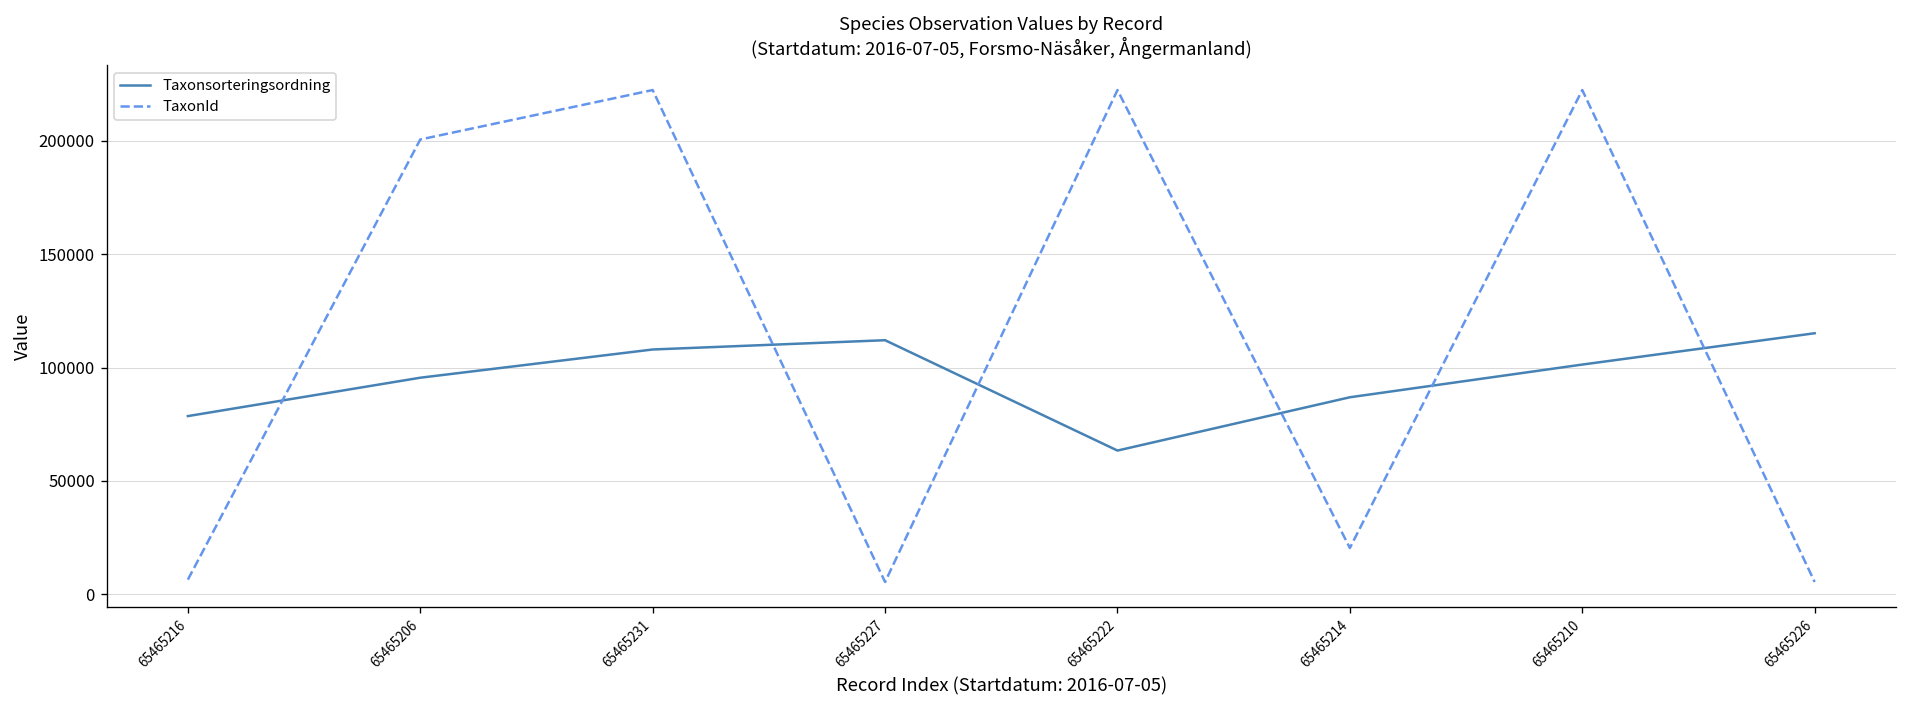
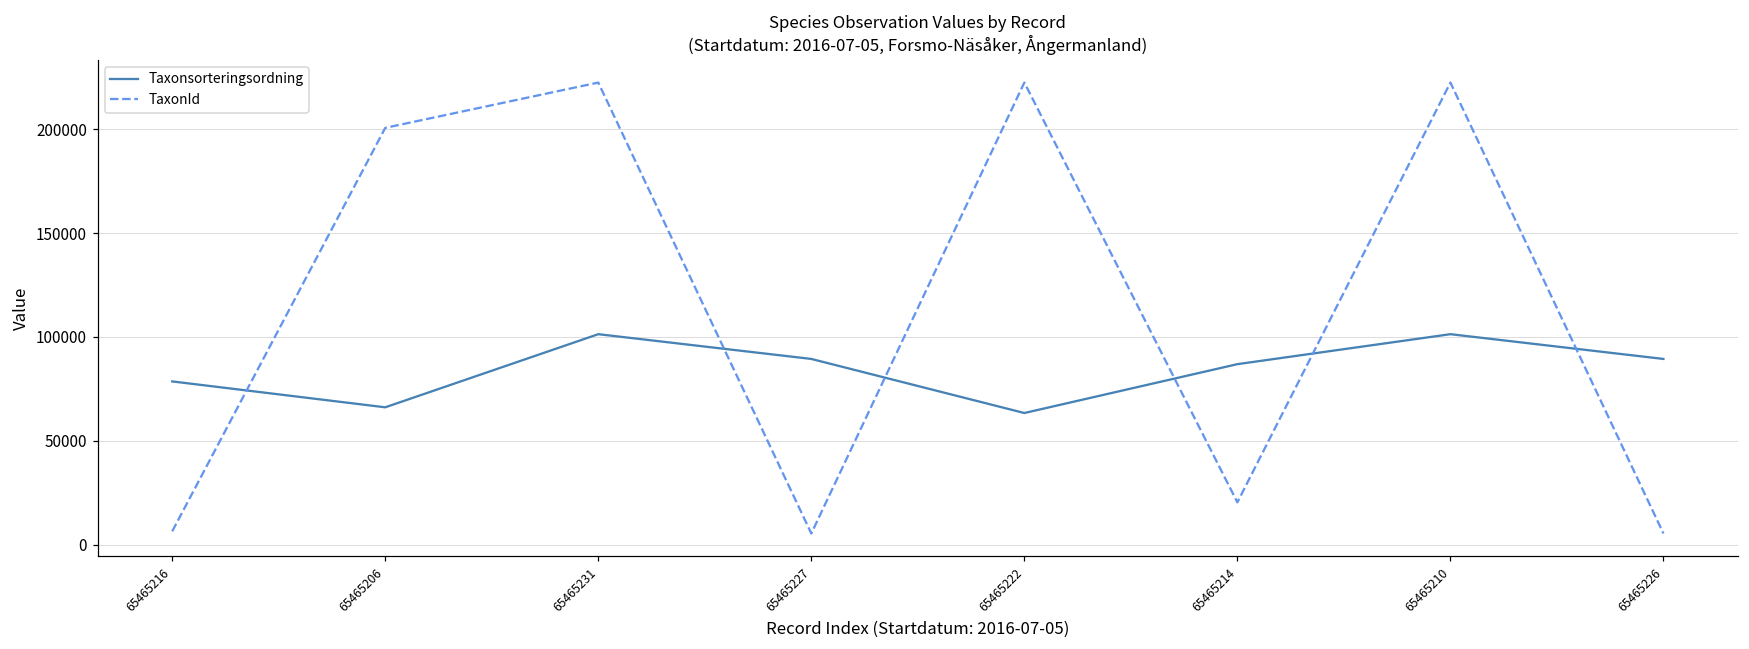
  {
    "Taxonsorteringsordning": {
      "65465216": 79000,
-     "65465206": 96000,
-     "65465231": 108000,
-     "65465227": 112000,
+     "65465206": 66000,
+     "65465231": 101000,
+     "65465227": 89000,
      "65465222": 63000,
      "65465214": 87000,
      "65465210": 101000,
-     "65465226": 115000
+     "65465226": 89000
    },
    "TaxonId": {
      "65465216": 6000,
      "65465206": 201000,
      "65465231": 222000,
      "65465227": 5000,
      "65465222": 222000,
      "65465214": 20000,
      "65465210": 222000,
      "65465226": 5000
    }
  }
